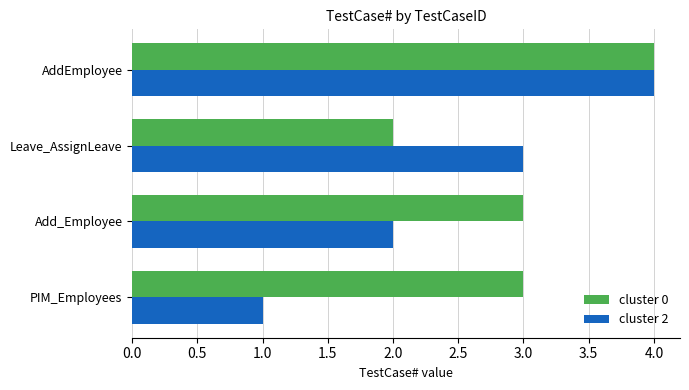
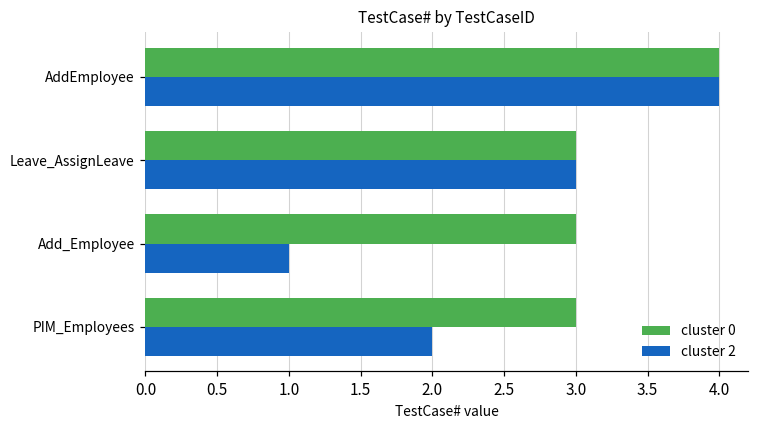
  {
    "cluster 0": {
      "AddEmployee": 4,
-     "Leave_AssignLeave": 2,
+     "Leave_AssignLeave": 3,
      "Add_Employee": 3,
      "PIM_Employees": 3
    },
    "cluster 2": {
      "AddEmployee": 4,
      "Leave_AssignLeave": 3,
-     "Add_Employee": 2,
-     "PIM_Employees": 1
+     "Add_Employee": 1,
+     "PIM_Employees": 2
    }
  }
